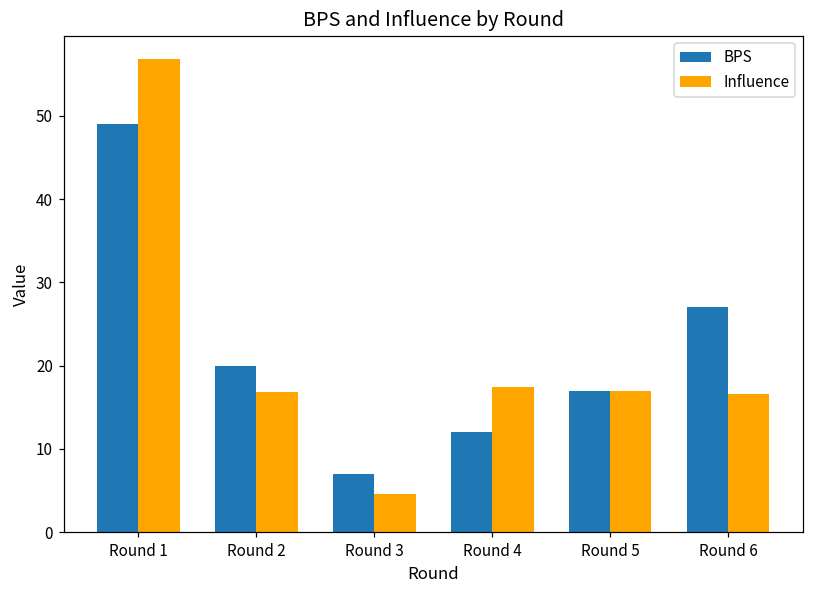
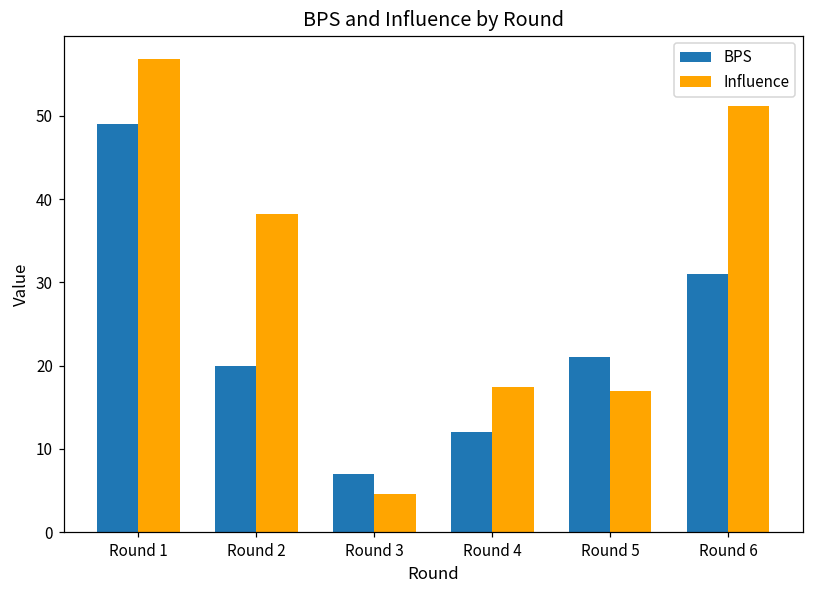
  {
    "BPS": {
      "Round 1": 49,
      "Round 2": 20,
      "Round 3": 7,
      "Round 4": 12,
-     "Round 5": 17,
-     "Round 6": 27
+     "Round 5": 21,
+     "Round 6": 31
    },
    "Influence": {
      "Round 1": 57,
-     "Round 2": 17,
+     "Round 2": 38,
      "Round 3": 5,
      "Round 4": 17,
      "Round 5": 17,
-     "Round 6": 17
+     "Round 6": 51
    }
  }
